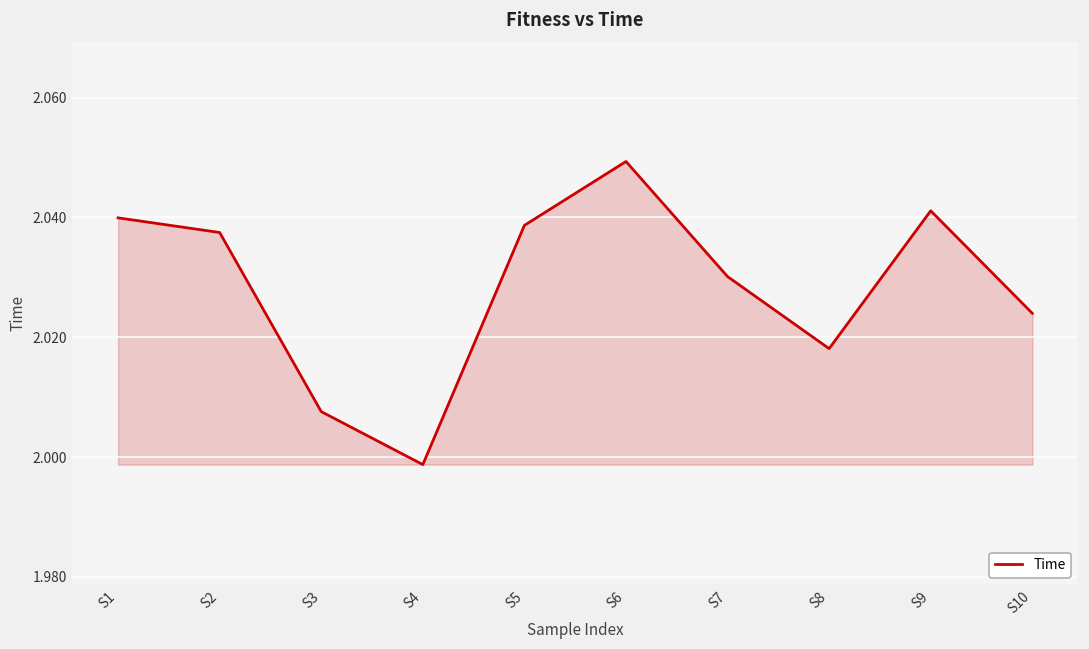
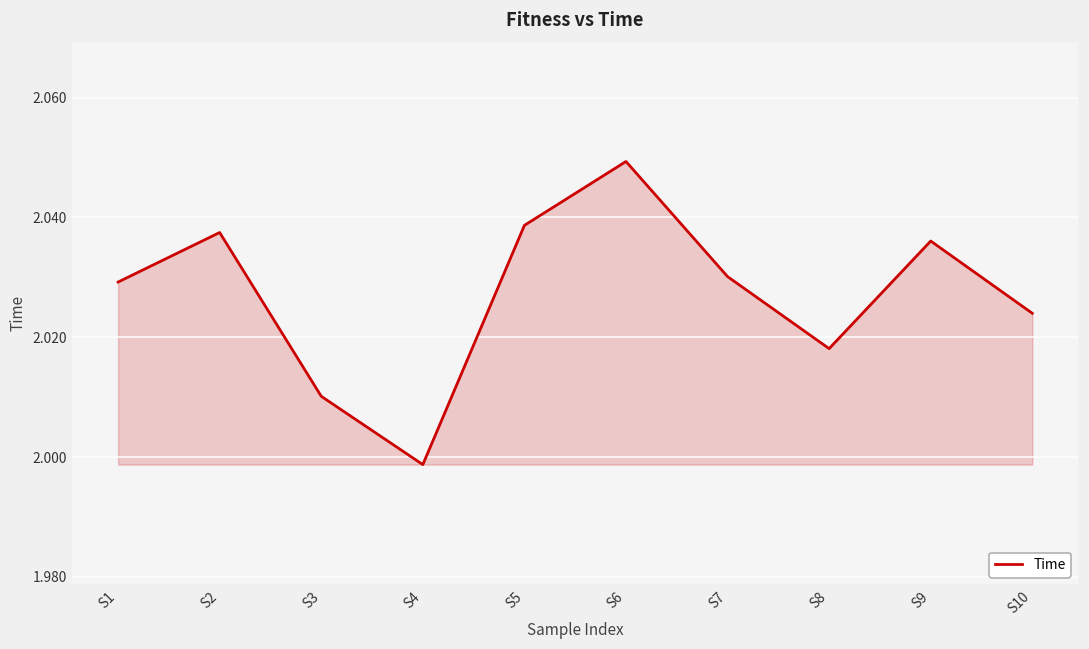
  {
-   "S1": 2.040,
+   "S1": 2.029,
    "S2": 2.037,
-   "S3": 2.008,
+   "S3": 2.010,
    "S4": 1.999,
    "S5": 2.039,
    "S6": 2.049,
    "S7": 2.030,
    "S8": 2.018,
-   "S9": 2.041,
+   "S9": 2.036,
    "S10": 2.024
  }
